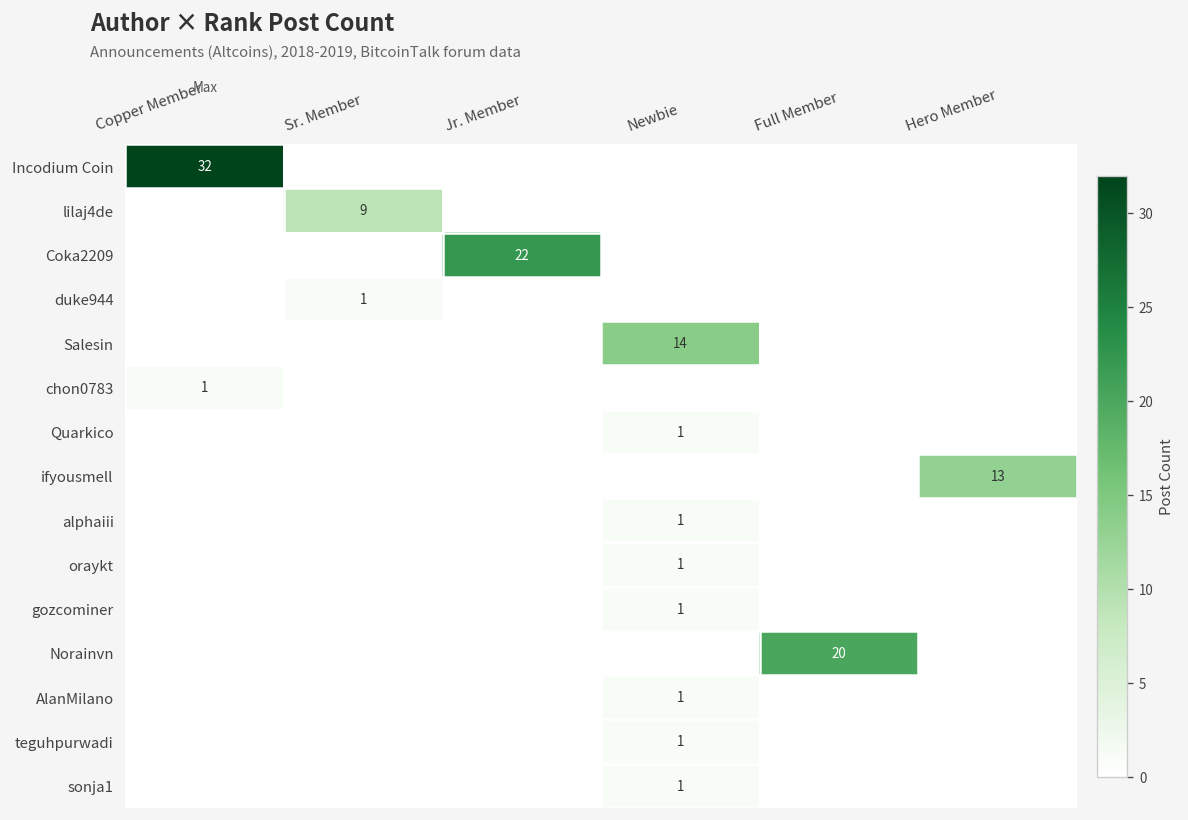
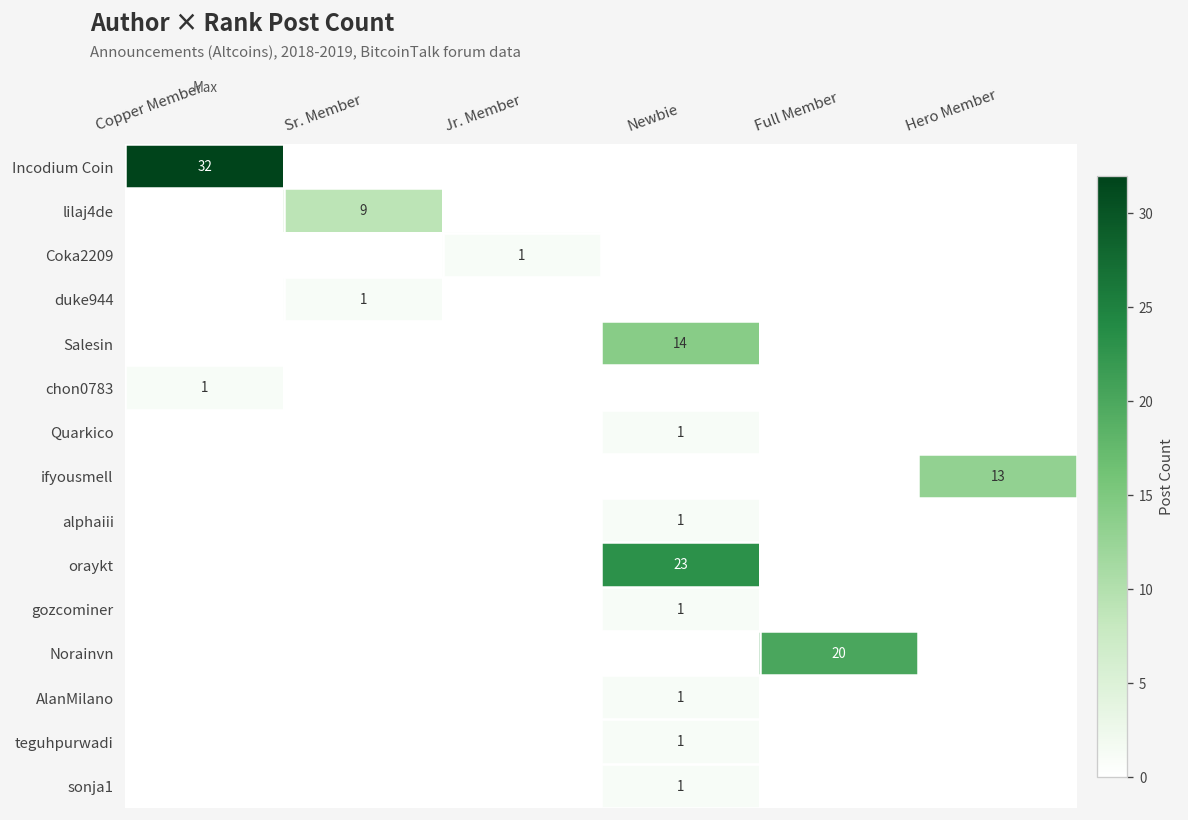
  {
    "Incodium Coin": {
      "Copper Member": 32
    },
    "lilaj4de": {
      "Sr. Member": 9
    },
    "Coka2209": {
-     "Jr. Member": 22
+     "Jr. Member": 1
    },
    "duke944": {
      "Sr. Member": 1
    },
    "Salesin": {
      "Newbie": 14
    },
    "chon0783": {
      "Copper Member": 1
    },
    "Quarkico": {
      "Newbie": 1
    },
    "ifyousmell": {
      "Hero Member": 13
    },
    "alphaiii": {
      "Newbie": 1
    },
    "oraykt": {
-     "Newbie": 1
+     "Newbie": 23
    },
    "gozcominer": {
      "Newbie": 1
    },
    "Norainvn": {
      "Full Member": 20
    },
    "AlanMilano": {
      "Newbie": 1
    },
    "teguhpurwadi": {
      "Newbie": 1
    },
    "sonja1": {
      "Newbie": 1
    }
  }
